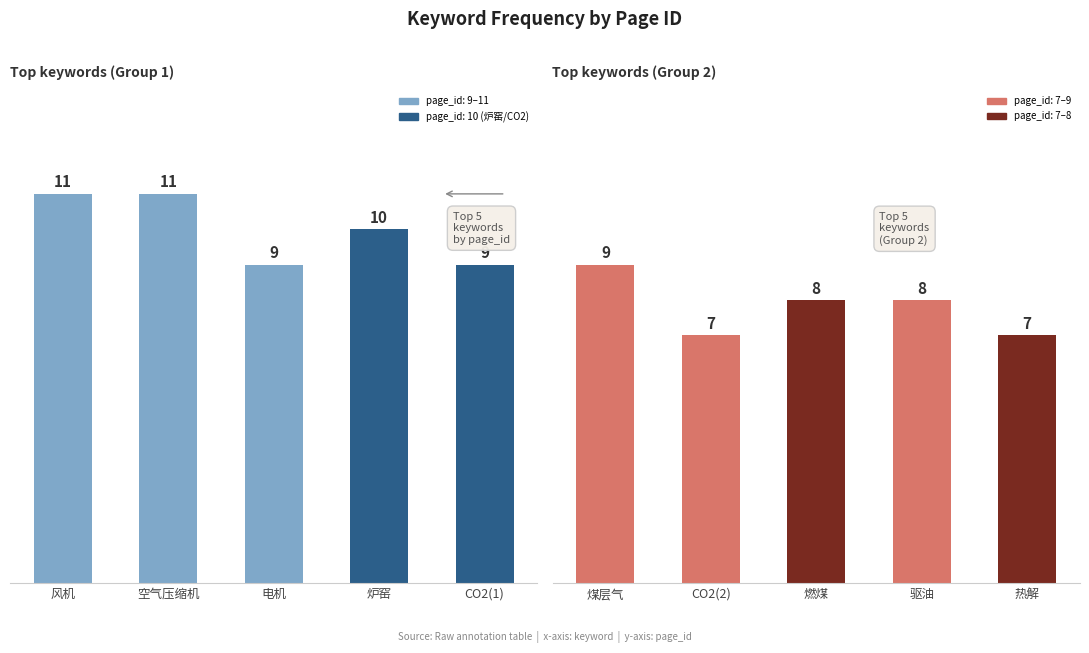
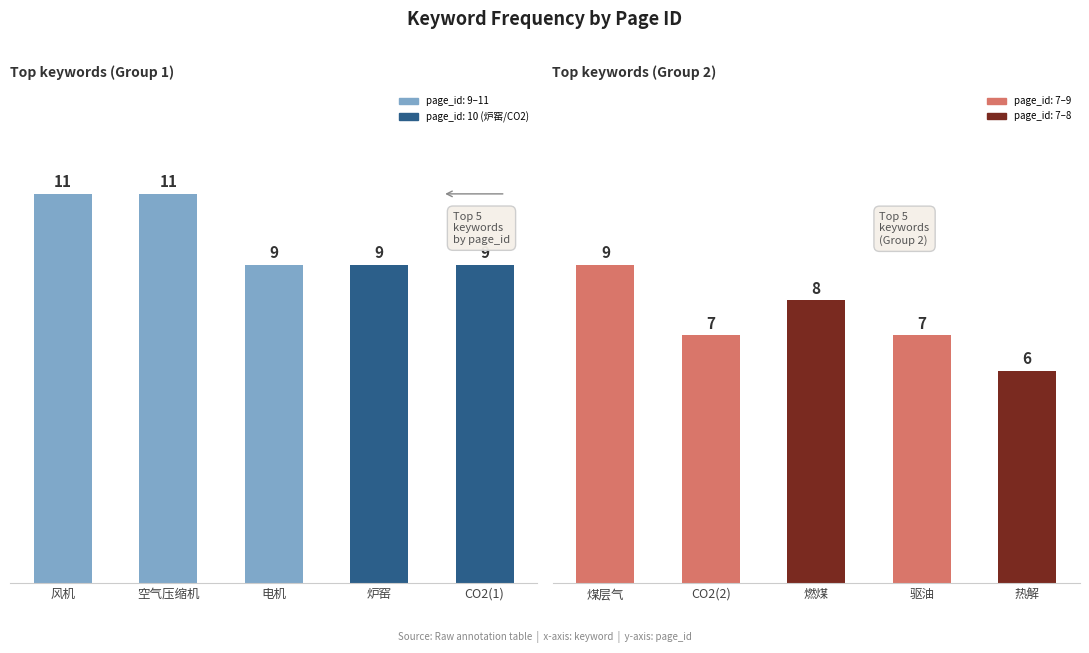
  {
    "Top keywords (Group 1)": {
      "风机": 11,
      "空气压缩机": 11,
      "电机": 9,
-     "炉窑": 10
+     "炉窑": 9
    },
    "Top keywords (Group 2)": {
      "煤层气": 9,
      "CO2(2)": 7,
      "燃煤": 8,
-     "驱油": 8,
-     "热解": 7
+     "驱油": 7,
+     "热解": 6
    }
  }
